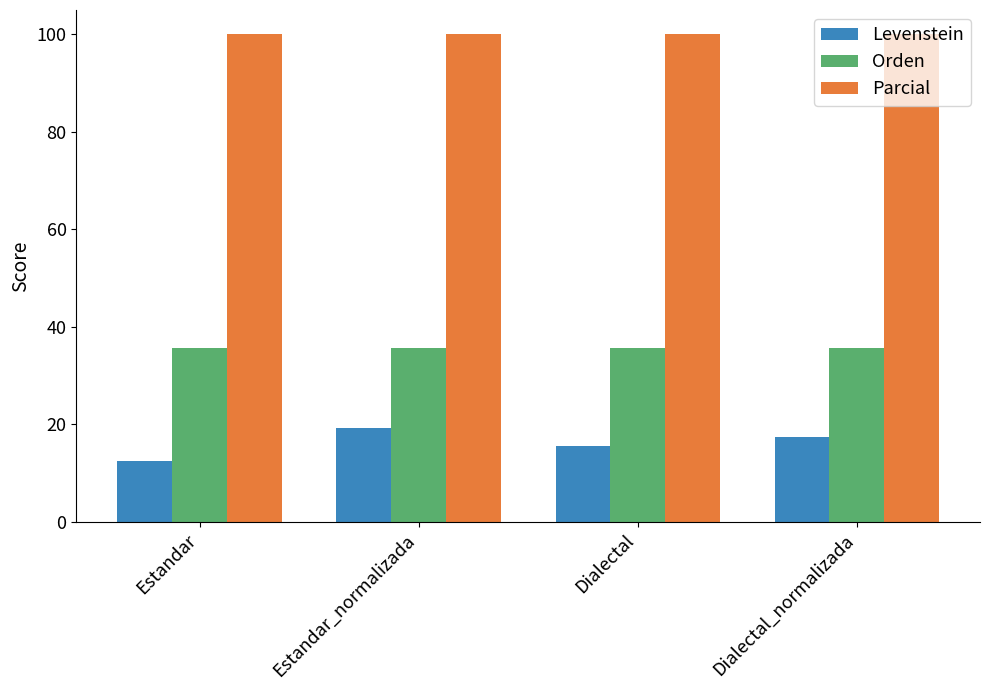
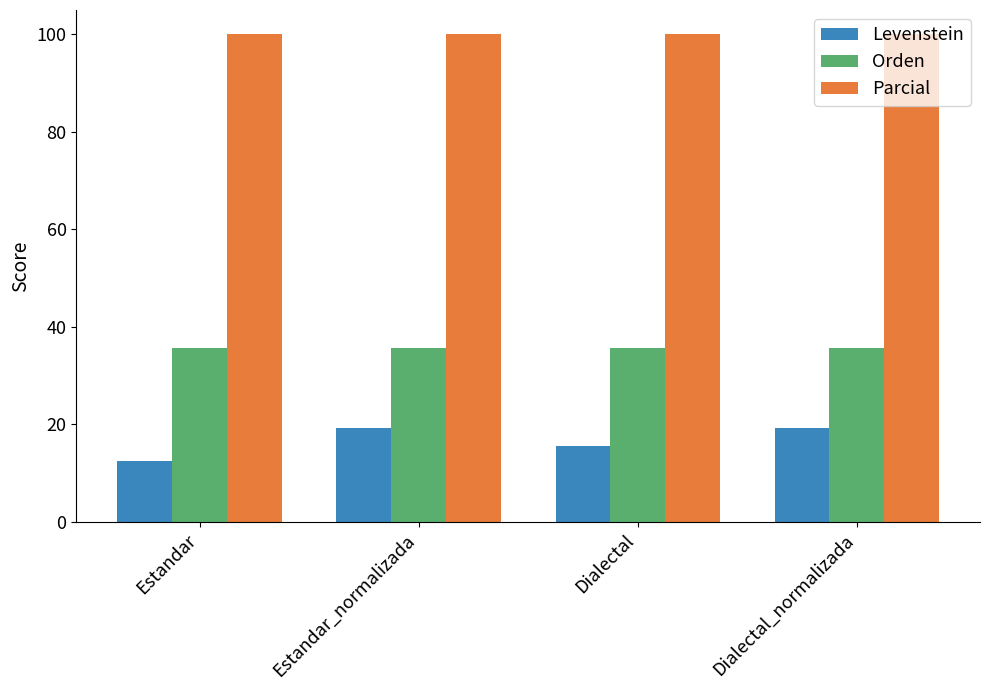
  {
    "Levenstein": {
      "Estandar": 12,
      "Estandar_normalizada": 19,
      "Dialectal": 16,
-     "Dialectal_normalizada": 17
+     "Dialectal_normalizada": 19
    },
    "Orden": {
      "Estandar": 36,
      "Estandar_normalizada": 36,
      "Dialectal": 36,
      "Dialectal_normalizada": 36
    },
    "Parcial": {
      "Estandar": 100,
      "Estandar_normalizada": 100,
      "Dialectal": 100
    }
  }
